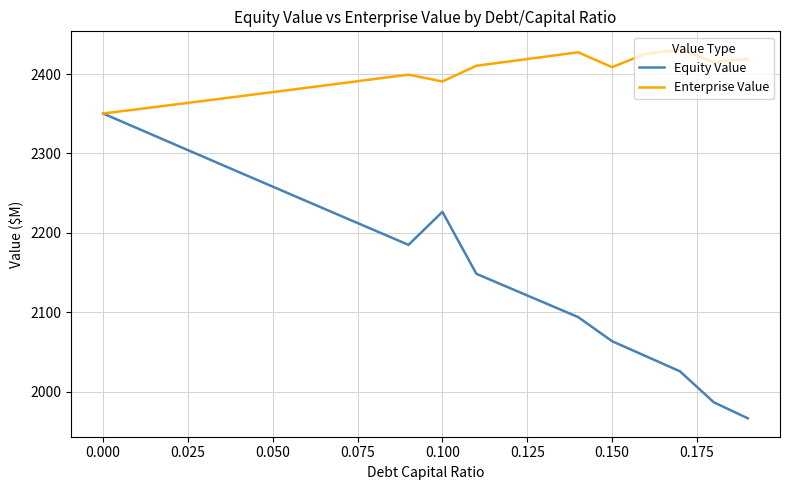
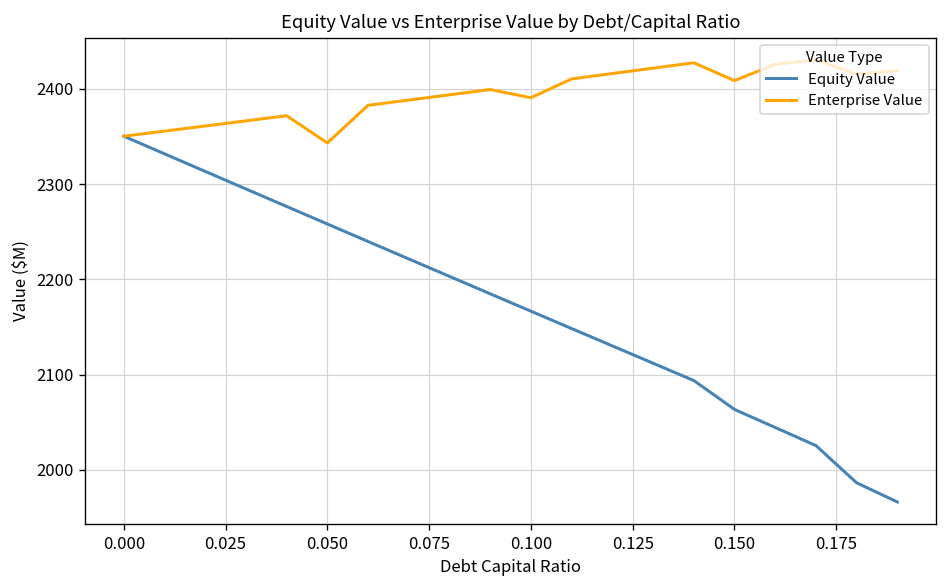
  {
    "Equity Value": {
      "0.050": 2260,
-     "0.100": 2230,
+     "0.100": 2170,
      "0.150": 2060
    },
    "Enterprise Value": {
-     "0.050": 2380,
+     "0.050": 2340,
      "0.100": 2390,
      "0.150": 2410
    }
  }
